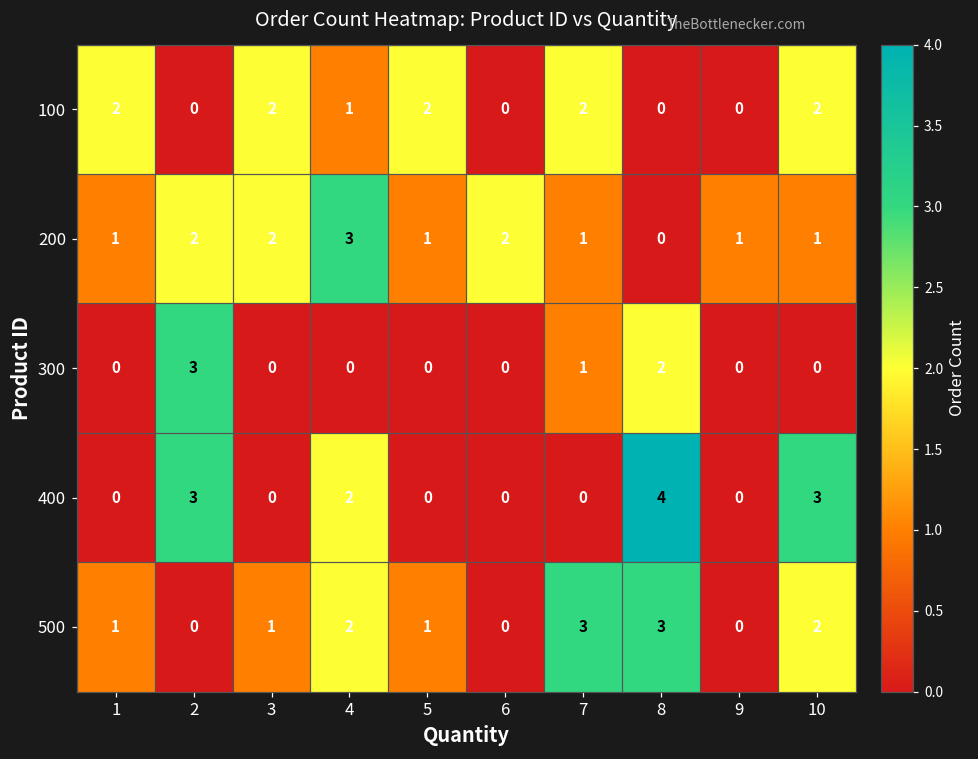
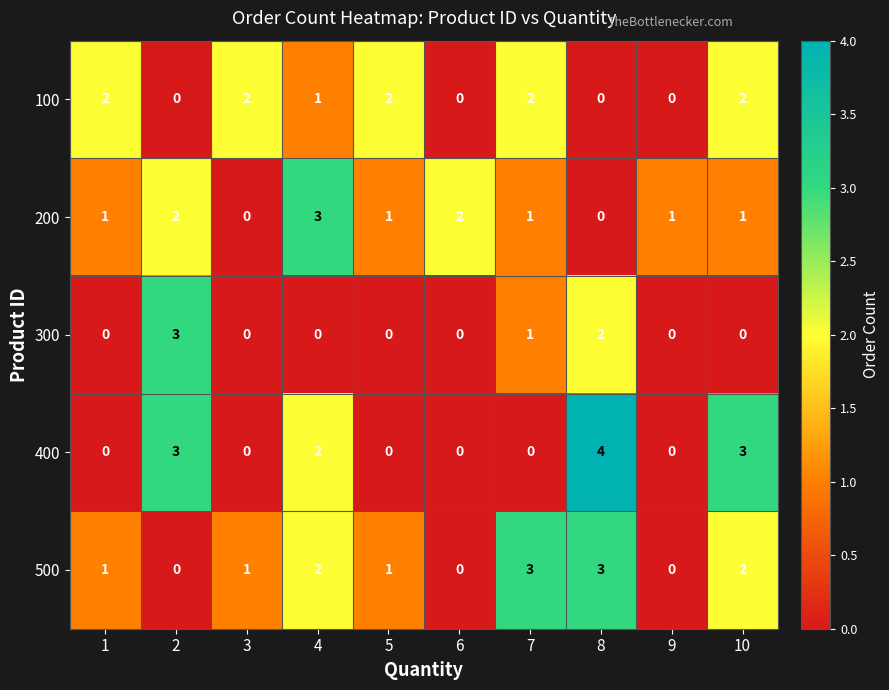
  {
    "100": {
      "1": 2,
      "2": 0,
      "3": 2,
      "4": 1,
      "5": 2,
      "6": 0,
      "7": 2,
      "8": 0,
      "9": 0,
      "10": 2
    },
    "200": {
      "1": 1,
      "2": 2,
-     "3": 2,
+     "3": 0,
      "4": 3,
      "5": 1,
      "6": 2,
      "7": 1,
      "8": 0,
      "9": 1,
      "10": 1
    },
    "300": {
      "1": 0,
      "2": 3,
      "3": 0,
      "4": 0,
      "5": 0,
      "6": 0,
      "7": 1,
      "8": 2,
      "9": 0,
      "10": 0
    },
    "400": {
      "1": 0,
      "2": 3,
      "3": 0,
      "4": 2,
      "5": 0,
      "6": 0,
      "7": 0,
      "8": 4,
      "9": 0,
      "10": 3
    },
    "500": {
      "1": 1,
      "2": 0,
      "3": 1,
      "4": 2,
      "5": 1,
      "6": 0,
      "7": 3,
      "8": 3,
      "9": 0,
      "10": 2
    }
  }
